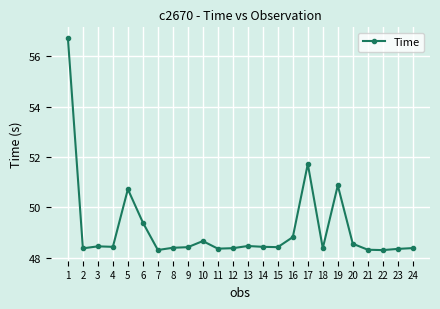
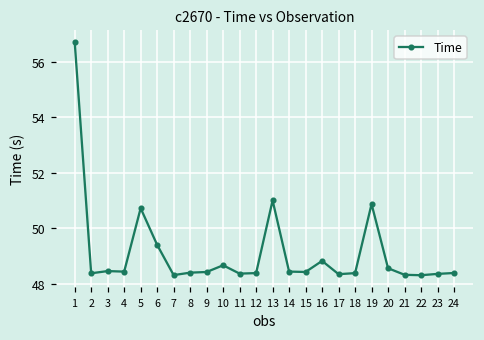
  {
    "1": 56.7,
    "2": 48.4,
    "3": 48.5,
    "4": 48.4,
    "5": 50.7,
    "6": 49.4,
    "7": 48.3,
    "8": 48.4,
    "9": 48.4,
    "10": 48.7,
    "11": 48.4,
    "12": 48.4,
-   "13": 48.5,
+   "13": 51.0,
    "14": 48.4,
    "15": 48.4,
    "16": 48.8,
-   "17": 51.7,
+   "17": 48.3,
    "18": 48.4,
    "19": 50.9,
    "20": 48.6,
    "21": 48.3,
    "22": 48.3,
    "23": 48.4,
    "24": 48.4
  }
